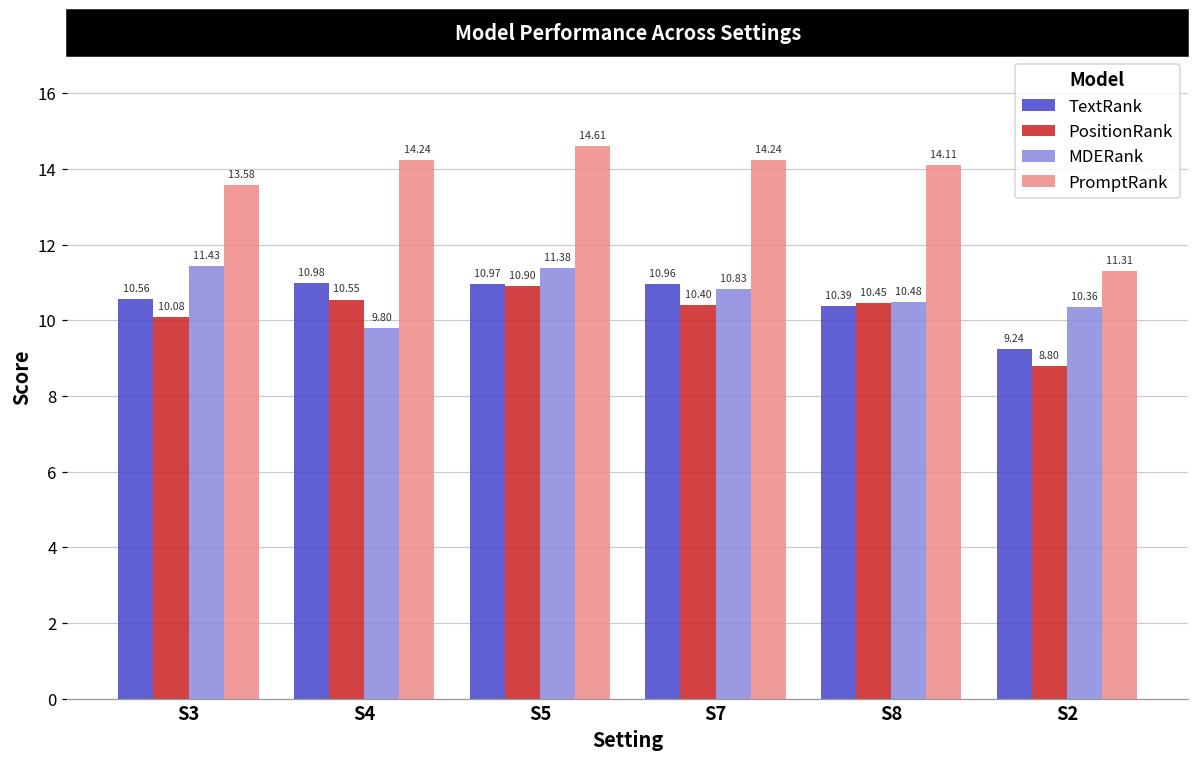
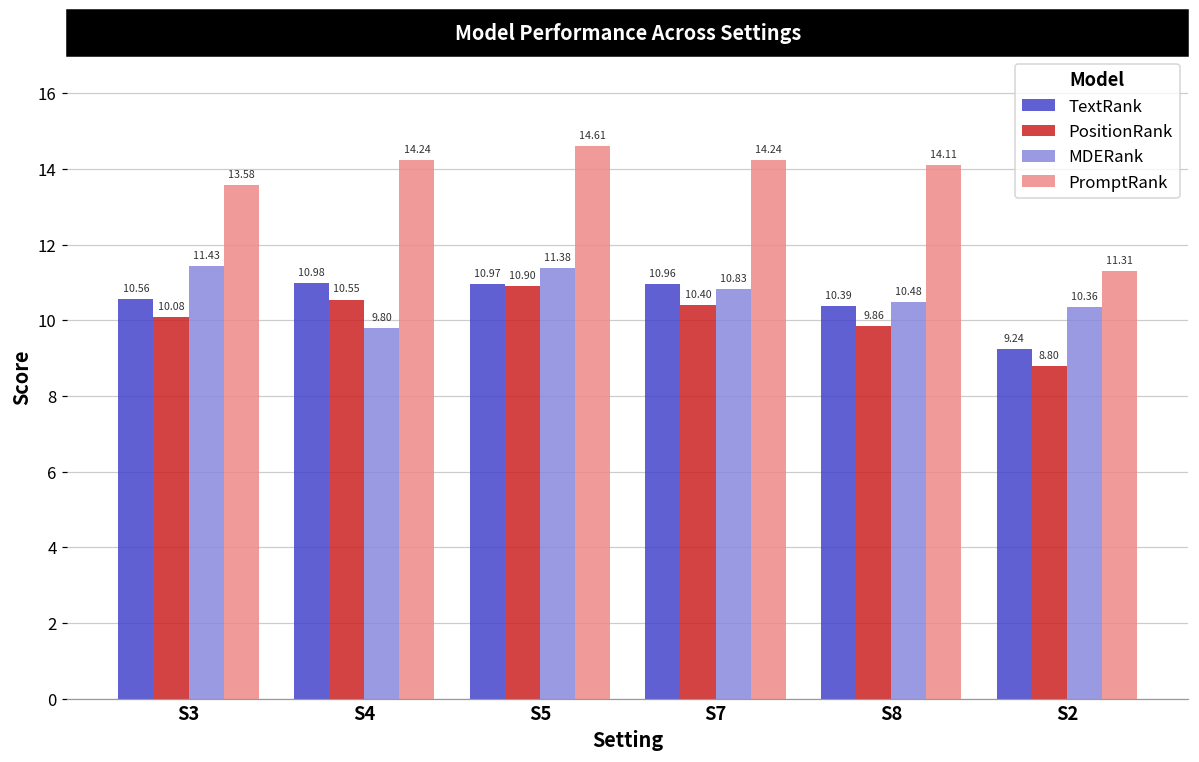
  {
    "TextRank": {
      "S3": 10.56,
      "S4": 10.98,
      "S5": 10.97,
      "S7": 10.96,
      "S8": 10.39,
      "S2": 9.24
    },
    "PositionRank": {
      "S3": 10.08,
      "S4": 10.55,
      "S5": 10.90,
      "S7": 10.40,
-     "S8": 10.45,
+     "S8": 9.86,
      "S2": 8.80
    },
    "MDERank": {
      "S3": 11.43,
      "S4": 9.80,
      "S5": 11.38,
      "S7": 10.83,
      "S8": 10.48,
      "S2": 10.36
    },
    "PromptRank": {
      "S3": 13.58,
      "S4": 14.24,
      "S5": 14.61,
      "S7": 14.24,
      "S8": 14.11,
      "S2": 11.31
    }
  }
